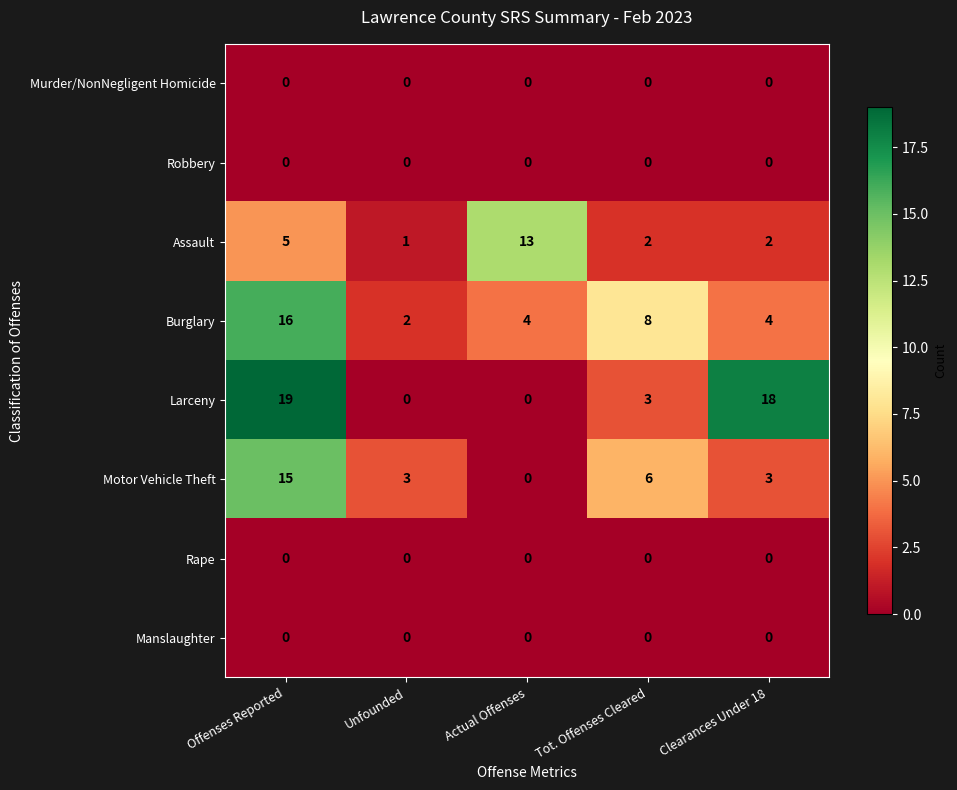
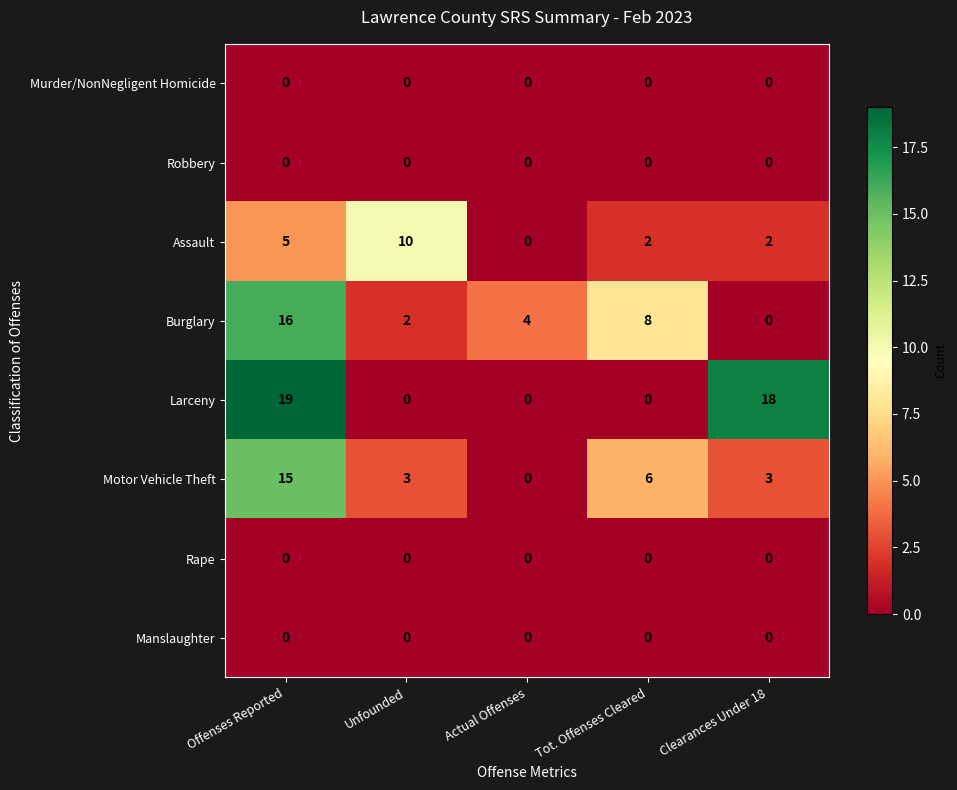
  {
    "Murder/NonNegligent Homicide": {
      "Offenses Reported": 0,
      "Unfounded": 0,
      "Actual Offenses": 0,
      "Tot. Offenses Cleared": 0,
      "Clearances Under 18": 0
    },
    "Robbery": {
      "Offenses Reported": 0,
      "Unfounded": 0,
      "Actual Offenses": 0,
      "Tot. Offenses Cleared": 0,
      "Clearances Under 18": 0
    },
    "Assault": {
      "Offenses Reported": 5,
-     "Unfounded": 1,
-     "Actual Offenses": 13,
+     "Unfounded": 10,
+     "Actual Offenses": 0,
      "Tot. Offenses Cleared": 2,
      "Clearances Under 18": 2
    },
    "Burglary": {
      "Offenses Reported": 16,
      "Unfounded": 2,
      "Actual Offenses": 4,
      "Tot. Offenses Cleared": 8,
-     "Clearances Under 18": 4
+     "Clearances Under 18": 0
    },
    "Larceny": {
      "Offenses Reported": 19,
      "Unfounded": 0,
      "Actual Offenses": 0,
-     "Tot. Offenses Cleared": 3,
+     "Tot. Offenses Cleared": 0,
      "Clearances Under 18": 18
    },
    "Motor Vehicle Theft": {
      "Offenses Reported": 15,
      "Unfounded": 3,
      "Actual Offenses": 0,
      "Tot. Offenses Cleared": 6,
      "Clearances Under 18": 3
    },
    "Rape": {
      "Offenses Reported": 0,
      "Unfounded": 0,
      "Actual Offenses": 0,
      "Tot. Offenses Cleared": 0,
      "Clearances Under 18": 0
    },
    "Manslaughter": {
      "Offenses Reported": 0,
      "Unfounded": 0,
      "Actual Offenses": 0,
      "Tot. Offenses Cleared": 0,
      "Clearances Under 18": 0
    }
  }
